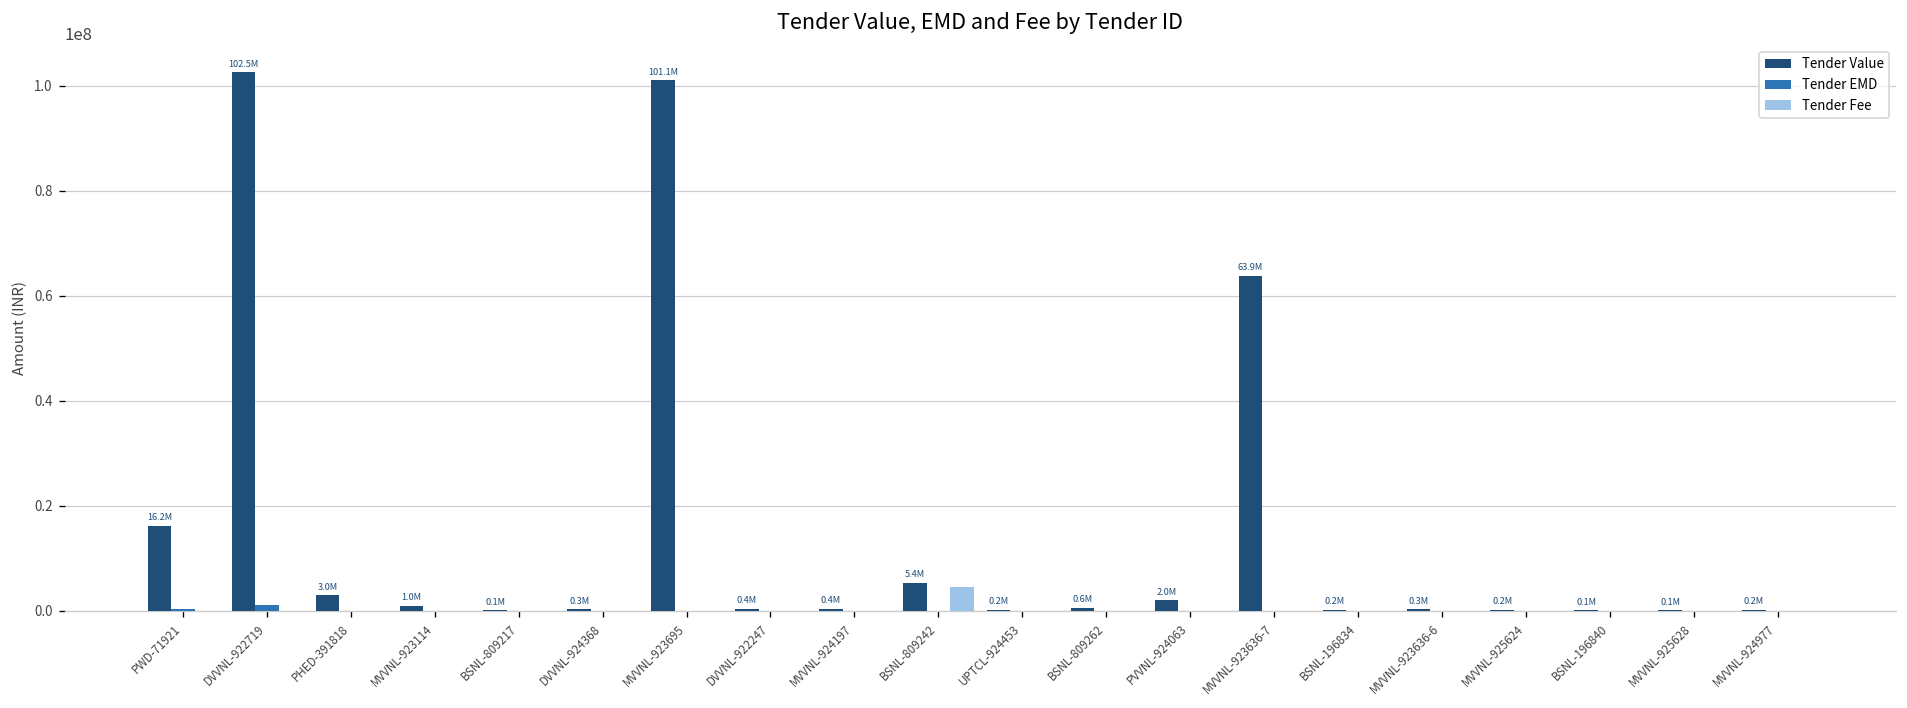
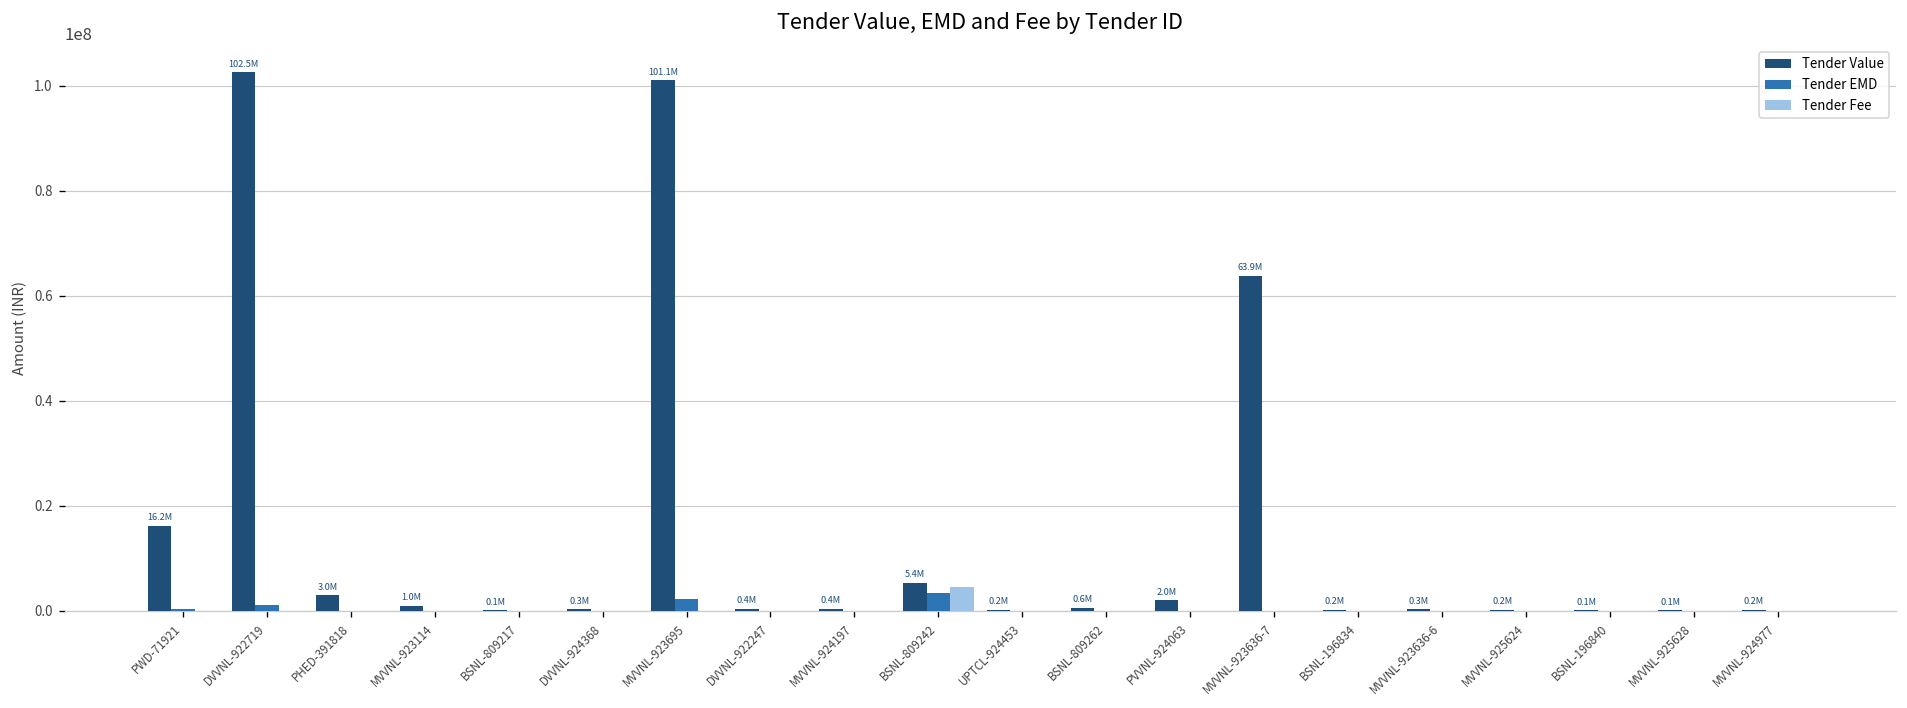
  {
    "Tender Value": {
      "PWD-71921": "16.2M",
      "DVVNL-922719": "102.5M",
      "PHED-391818": "3.0M",
      "MVVNL-923114": "1.0M",
      "BSNL-809217": "0.1M",
      "DVVNL-924368": "0.3M",
      "MVVNL-923695": "101.1M",
      "DVVNL-922247": "0.4M",
      "MVVNL-924197": "0.4M",
      "BSNL-809242": "5.4M",
      "UPTCL-924453": "0.2M",
      "BSNL-809262": "0.6M",
      "PVVNL-924063": "2.0M",
      "MVVNL-923636-7": "63.9M",
      "BSNL-196834": "0.2M",
      "MVVNL-923636-6": "0.3M",
      "MVVNL-925624": "0.2M",
      "BSNL-196840": "0.1M",
      "MVVNL-925628": "0.1M",
      "MVVNL-924977": "0.2M"
    },
    "Tender EMD": {
      "DVVNL-922719": "1000000",
-     "MVVNL-923695": "0",
-     "BSNL-809242": "0"
+     "MVVNL-923695": "2000000",
+     "BSNL-809242": "3000000"
    },
    "Tender Fee": {
      "BSNL-809242": "5000000"
    }
  }
